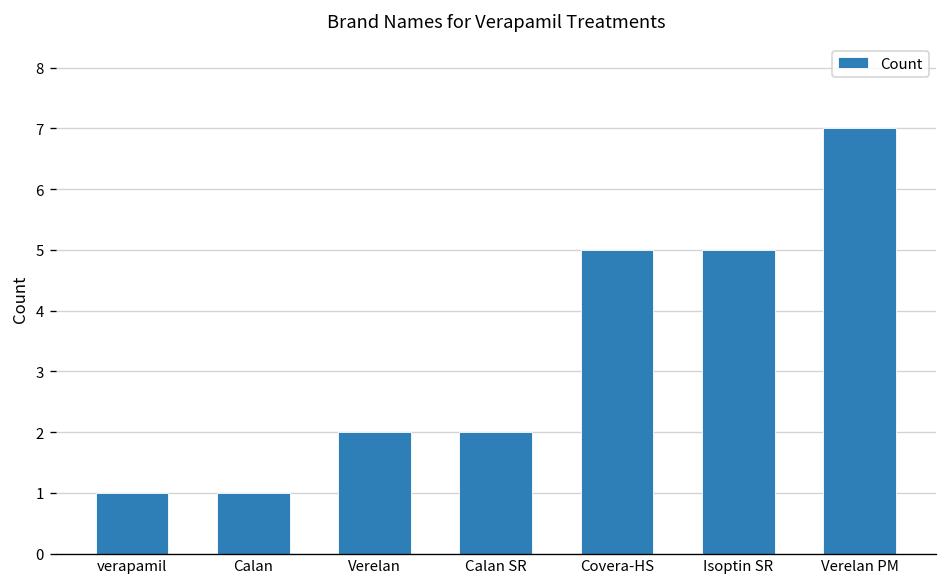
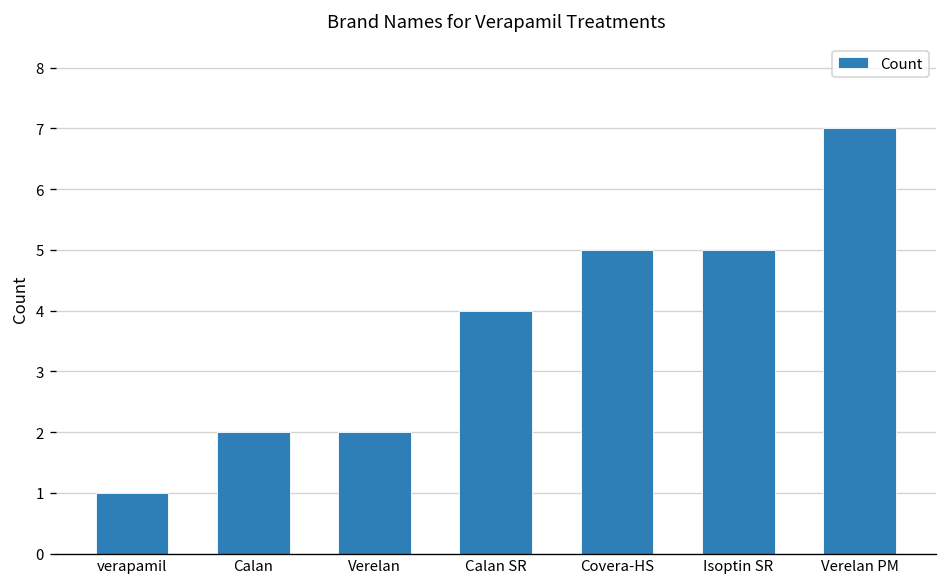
  {
    "verapamil": 1,
-   "Calan": 1,
+   "Calan": 2,
    "Verelan": 2,
-   "Calan SR": 2,
+   "Calan SR": 4,
    "Covera-HS": 5,
    "Isoptin SR": 5,
    "Verelan PM": 7
  }
